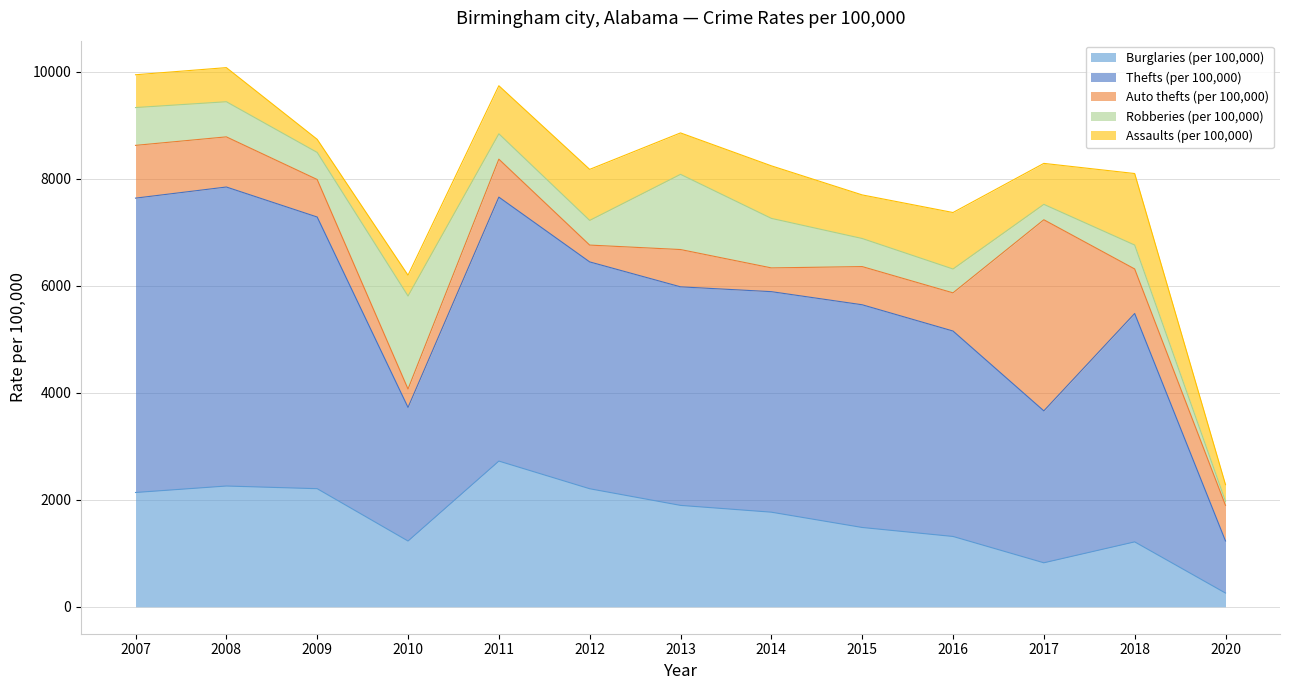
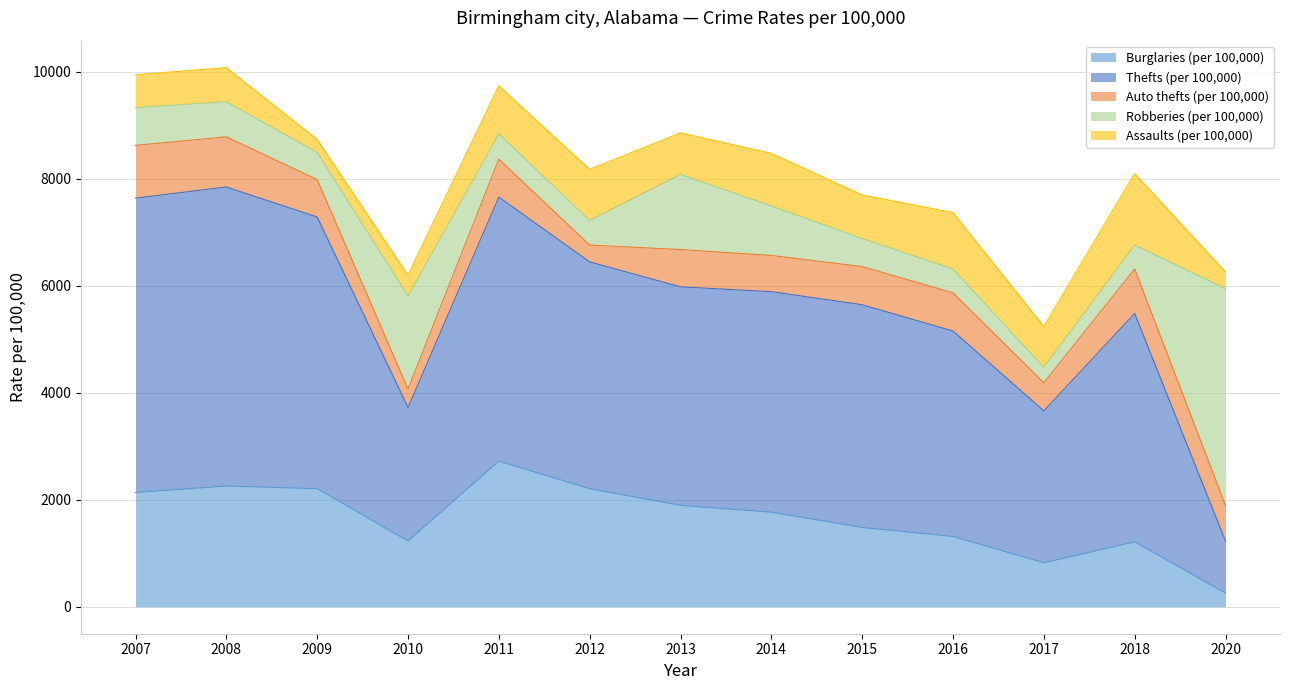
  {
    "Auto thefts (per 100,000)": {
      "2007": 1000,
      "2008": 900,
      "2009": 700,
      "2010": 300,
      "2011": 700,
      "2012": 300,
      "2013": 700,
-     "2014": 400,
+     "2014": 700,
      "2015": 700,
      "2016": 700,
-     "2017": 3600,
+     "2017": 500,
      "2018": 800,
      "2020": 700
    },
    "Robberies (per 100,000)": {
      "2007": 700,
      "2008": 700,
      "2009": 500,
      "2010": 1700,
      "2011": 500,
      "2012": 500,
      "2013": 1400,
      "2014": 900,
      "2015": 500,
      "2016": 400,
      "2017": 300,
      "2018": 400,
-     "2020": 100
+     "2020": 4100
    },
    "Assaults (per 100,000)": {
      "2007": 600,
      "2008": 600,
      "2009": 200,
      "2010": 400,
      "2011": 900,
      "2012": 1000,
      "2013": 800,
      "2014": 1000,
      "2015": 800,
      "2016": 1100,
      "2017": 800,
      "2018": 1300,
      "2020": 300
    }
  }
